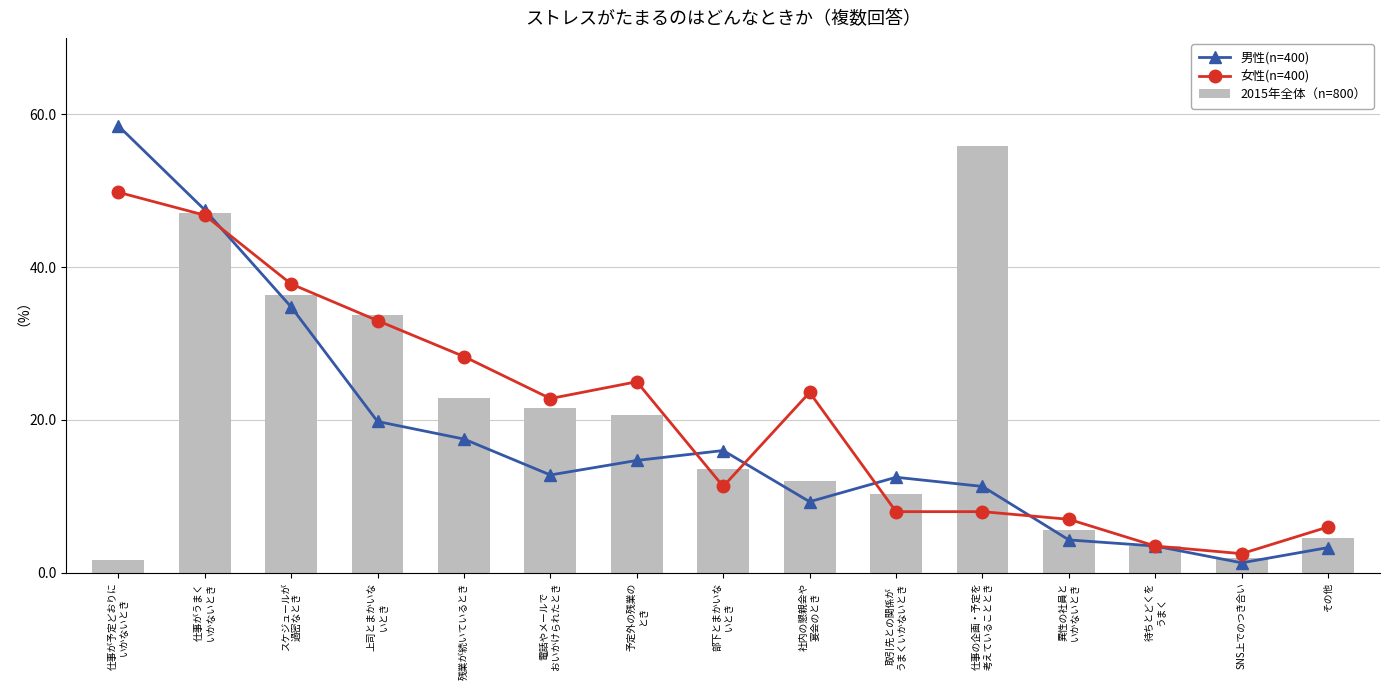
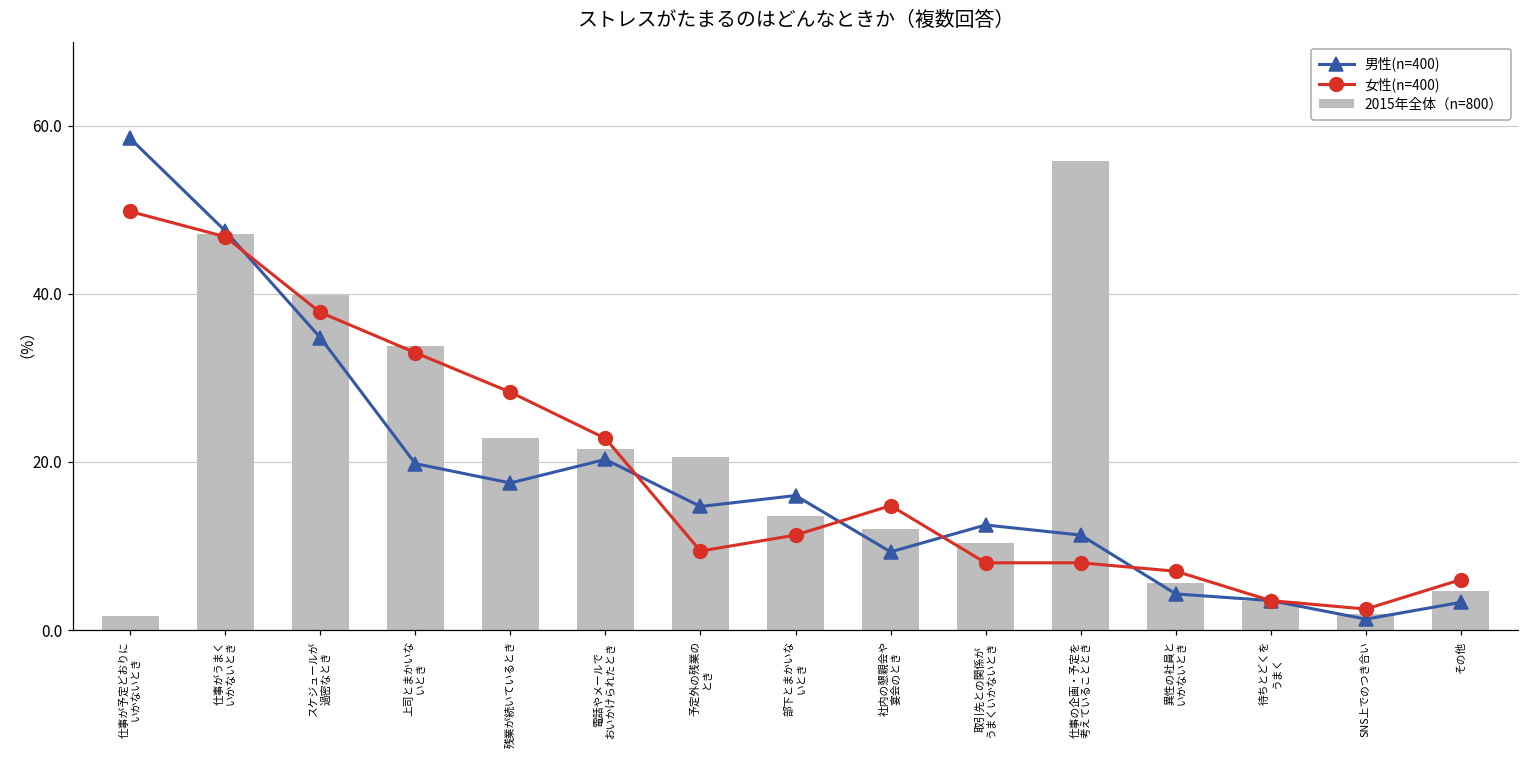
  {
    "2015年全体（n=800）": {
      "仕事が予定どおりに いかないとき": 2,
      "仕事がうまく いかないとき": 47,
-     "スケジュールが 過密なとき": 36,
+     "スケジュールが 過密なとき": 40,
      "上司とまかいな いとき": 34,
      "残業が続いているとき": 23,
      "電話やメールで おいかけられたとき": 22,
      "予定外の残業の とき": 21,
      "部下とまかいな いとき": 14,
      "社内の懇親会や 宴会のとき": 12,
      "取引先との関係が うまくいかないとき": 10,
      "仕事の企画・予定を 考えていることとき": 56,
      "異性の社員と いかないとき": 6,
      "待ちとどくを うまく": 4,
      "SNS上でのつき合い": 2,
      "その他": 5
    },
    "男性(n=400)": {
      "仕事が予定どおりに いかないとき": 59,
      "仕事がうまく いかないとき": 48,
      "スケジュールが 過密なとき": 35,
      "上司とまかいな いとき": 20,
      "残業が続いているとき": 18,
-     "電話やメールで おいかけられたとき": 13,
+     "電話やメールで おいかけられたとき": 20,
      "予定外の残業の とき": 15,
      "部下とまかいな いとき": 16,
      "社内の懇親会や 宴会のとき": 9,
      "取引先との関係が うまくいかないとき": 13,
      "仕事の企画・予定を 考えていることとき": 11,
      "異性の社員と いかないとき": 4,
      "SNS上でのつき合い": 1,
      "その他": 3
    },
    "女性(n=400)": {
      "仕事が予定どおりに いかないとき": 50,
      "仕事がうまく いかないとき": 47,
      "スケジュールが 過密なとき": 38,
      "上司とまかいな いとき": 33,
      "残業が続いているとき": 28,
      "電話やメールで おいかけられたとき": 23,
-     "予定外の残業の とき": 25,
+     "予定外の残業の とき": 9,
      "部下とまかいな いとき": 11,
-     "社内の懇親会や 宴会のとき": 24,
+     "社内の懇親会や 宴会のとき": 15,
      "取引先との関係が うまくいかないとき": 8,
      "仕事の企画・予定を 考えていることとき": 8,
      "異性の社員と いかないとき": 7,
      "SNS上でのつき合い": 3,
      "その他": 6
    }
  }
